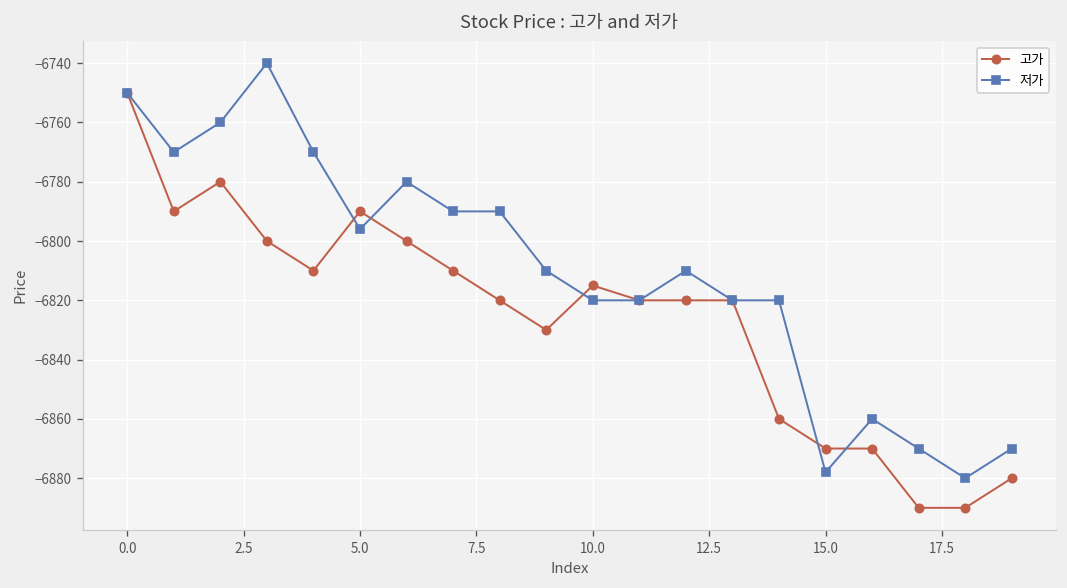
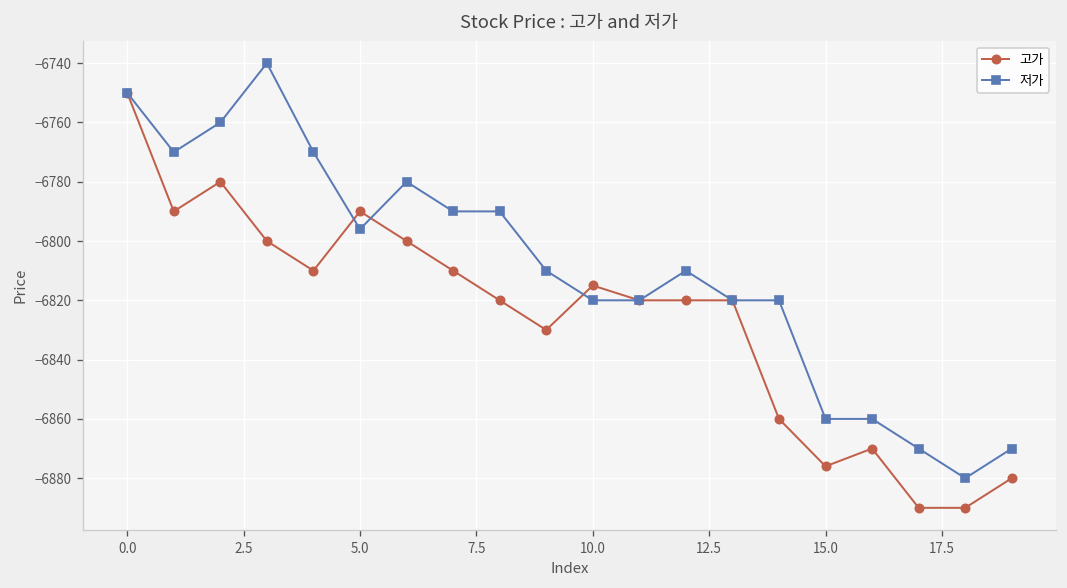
  {
    "고가": {
      "5.0": -6790,
      "10.0": -6815,
-     "15.0": -6870
+     "15.0": -6876
    },
    "저가": {
      "5.0": -6796,
      "10.0": -6820,
-     "15.0": -6878
+     "15.0": -6860
    }
  }
